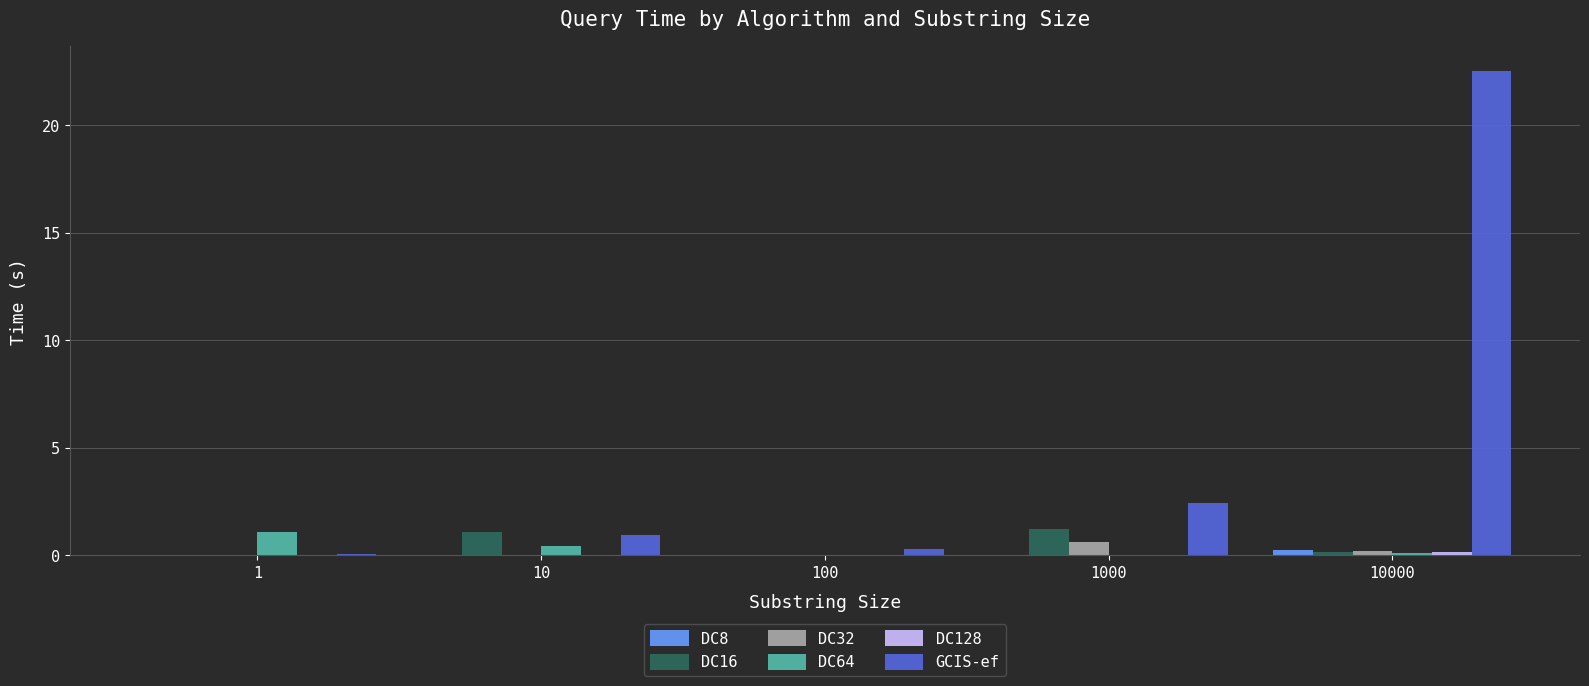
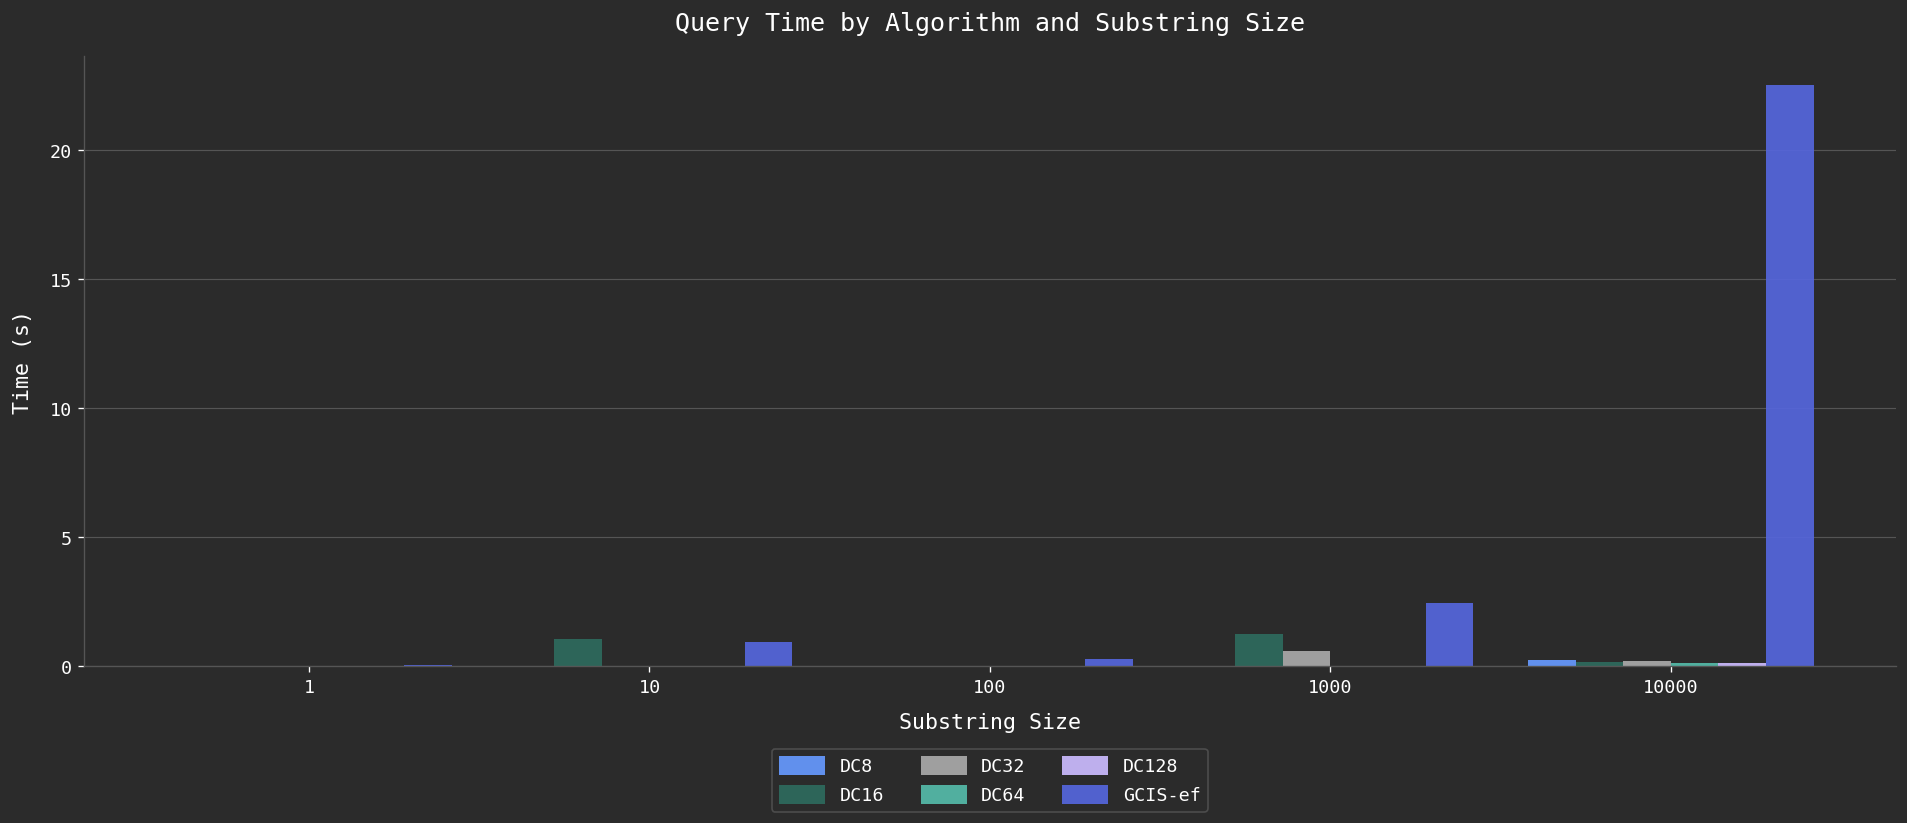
  {
    "DC8": {
      "10000": 0.2
    },
    "DC16": {
      "10": 1.1,
      "1000": 1.2,
      "10000": 0.2
    },
    "DC32": {
      "1000": 0.6,
      "10000": 0.2
    },
    "DC64": {
-     "1": 1.1,
-     "10": 0.4
+     "1": 0.0,
+     "10": 0.0
    },
    "DC128": {
      "10000": 0.1
    },
    "GCIS-ef": {
      "10": 0.9,
      "100": 0.3,
      "1000": 2.4,
      "10000": 22.5
    }
  }
